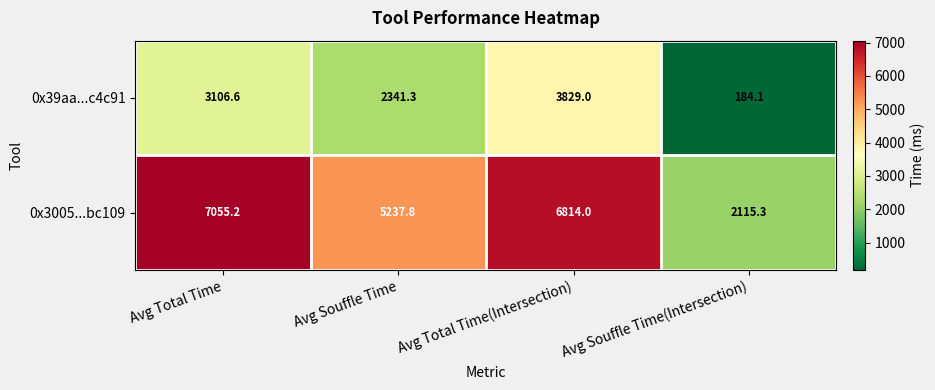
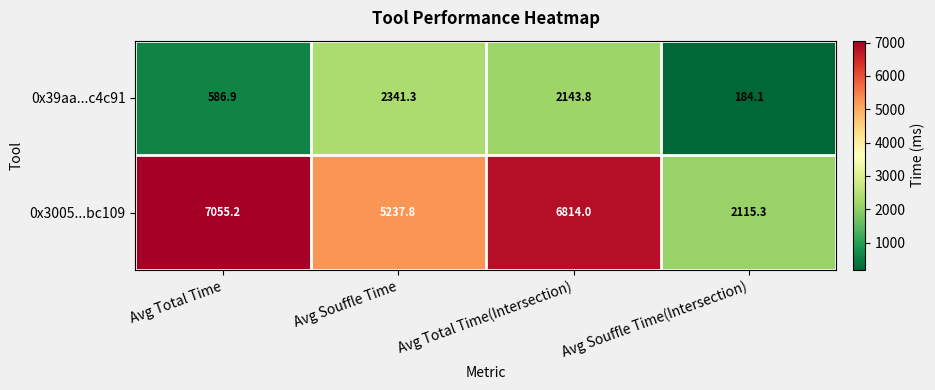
  {
    "0x39aa...c4c91": {
-     "Avg Total Time": 3106.6,
+     "Avg Total Time": 586.9,
      "Avg Souffle Time": 2341.3,
-     "Avg Total Time(Intersection)": 3829.0,
+     "Avg Total Time(Intersection)": 2143.8,
      "Avg Souffle Time(Intersection)": 184.1
    },
    "0x3005...bc109": {
      "Avg Total Time": 7055.2,
      "Avg Souffle Time": 5237.8,
      "Avg Total Time(Intersection)": 6814.0,
      "Avg Souffle Time(Intersection)": 2115.3
    }
  }
